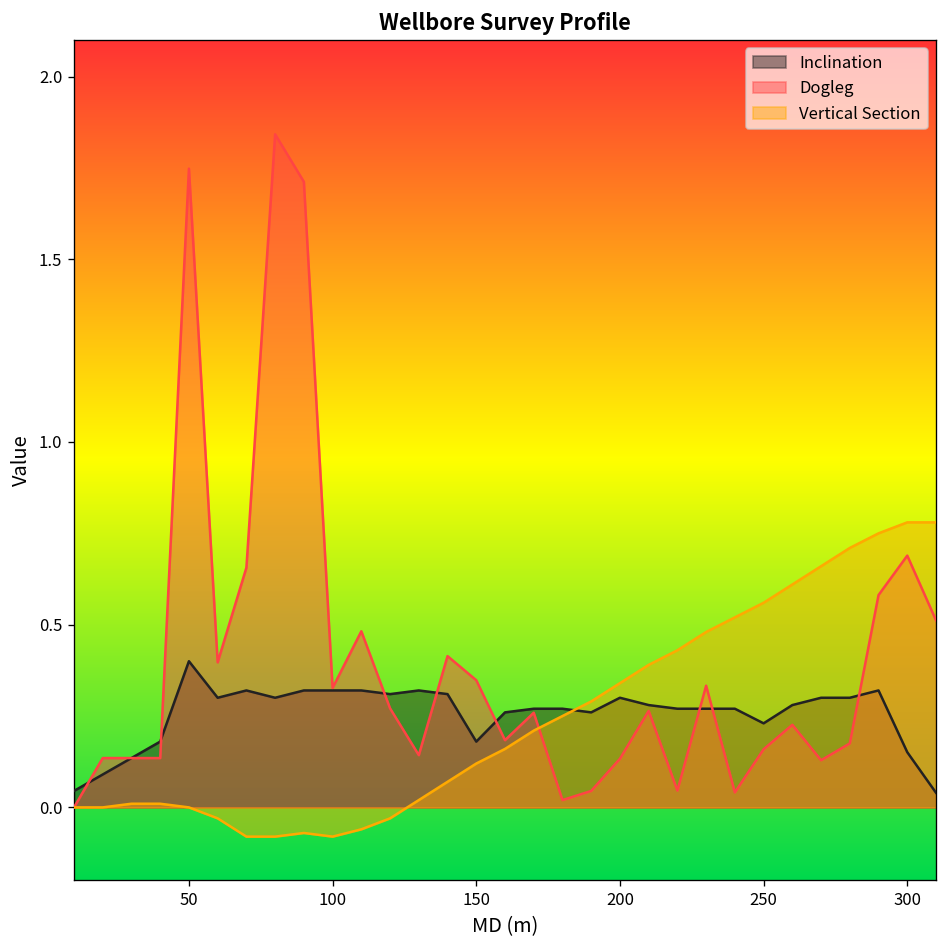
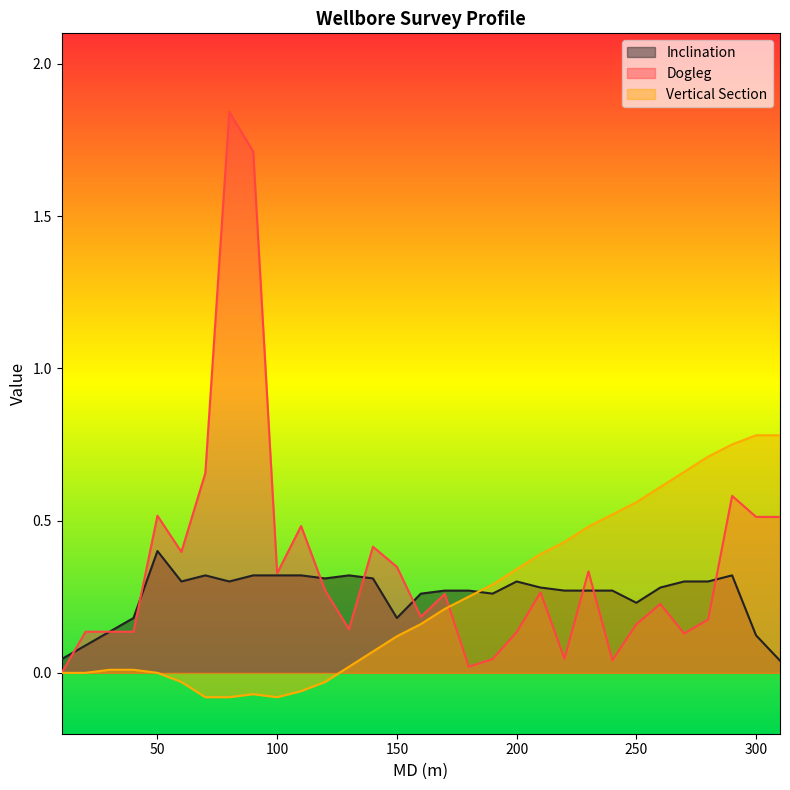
  {
    "Inclination": {
      "50": 0.40,
      "150": 0.18,
      "200": 0.30,
      "250": 0.23,
-     "300": 0.15
+     "300": 0.12
    },
    "Dogleg": {
-     "50": 1.75,
+     "50": 0.52,
      "150": 0.35,
      "200": 0.13,
      "250": 0.16,
-     "300": 0.69
+     "300": 0.51
    }
  }
